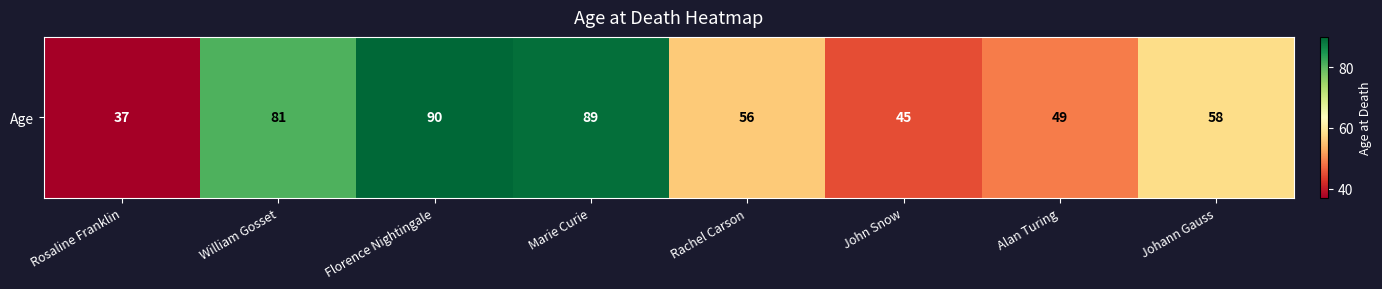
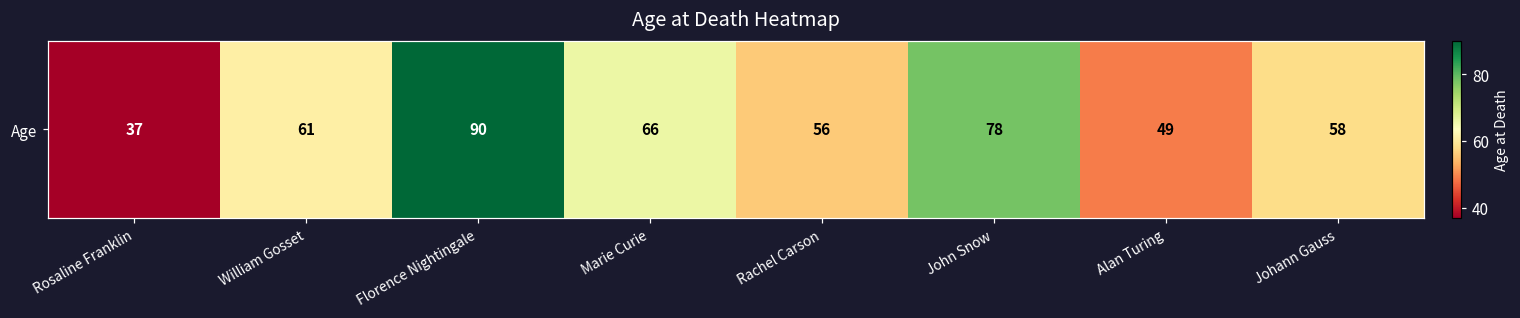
  {
    "Age": {
      "Rosaline Franklin": 37,
-     "William Gosset": 81,
+     "William Gosset": 61,
      "Florence Nightingale": 90,
-     "Marie Curie": 89,
+     "Marie Curie": 66,
      "Rachel Carson": 56,
-     "John Snow": 45,
+     "John Snow": 78,
      "Alan Turing": 49,
      "Johann Gauss": 58
    }
  }
